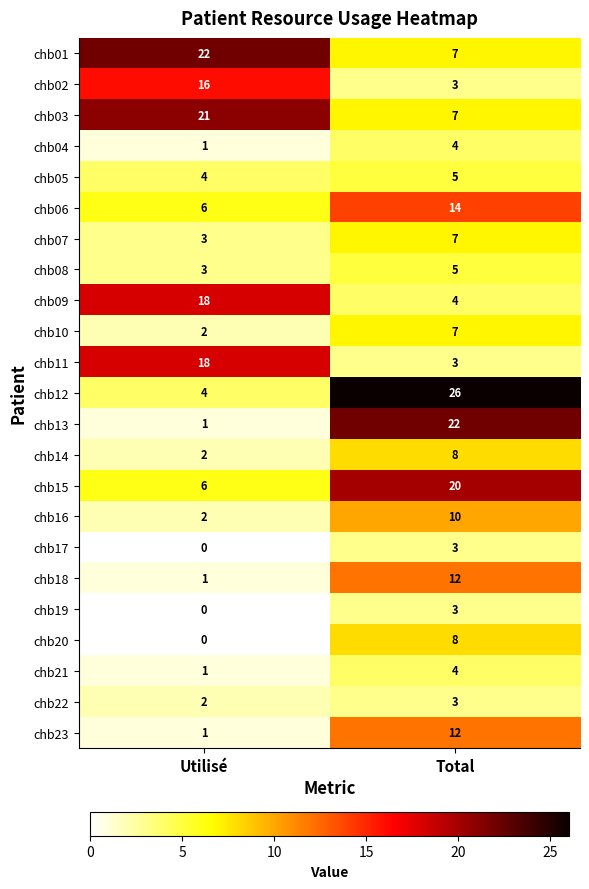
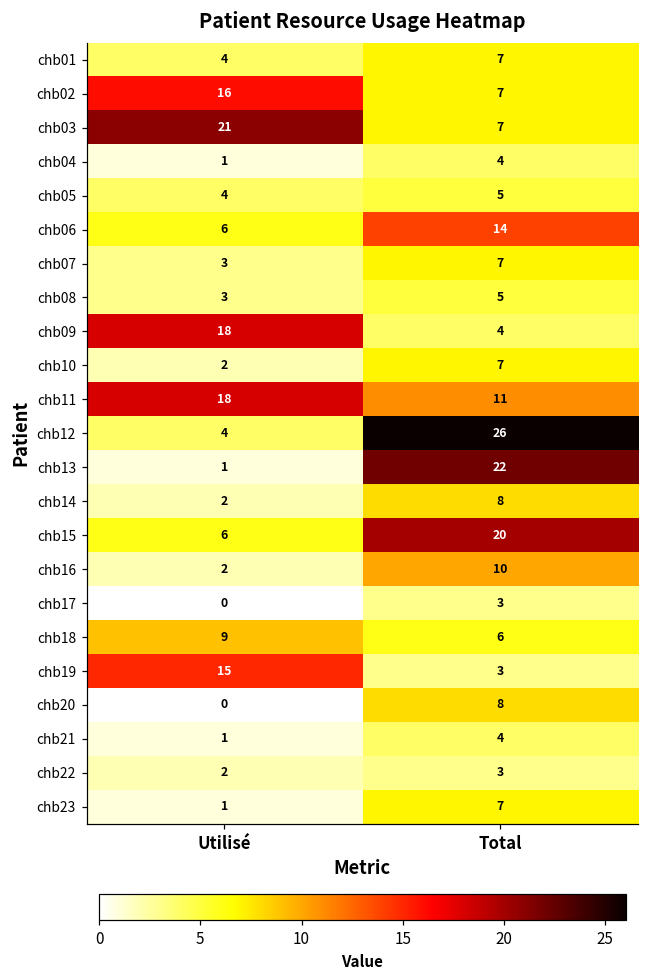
  {
    "chb01": {
-     "Utilisé": 22,
+     "Utilisé": 4,
      "Total": 7
    },
    "chb02": {
      "Utilisé": 16,
-     "Total": 3
+     "Total": 7
    },
    "chb03": {
      "Utilisé": 21,
      "Total": 7
    },
    "chb04": {
      "Utilisé": 1,
      "Total": 4
    },
    "chb05": {
      "Utilisé": 4,
      "Total": 5
    },
    "chb06": {
      "Utilisé": 6,
      "Total": 14
    },
    "chb07": {
      "Utilisé": 3,
      "Total": 7
    },
    "chb08": {
      "Utilisé": 3,
      "Total": 5
    },
    "chb09": {
      "Utilisé": 18,
      "Total": 4
    },
    "chb10": {
      "Utilisé": 2,
      "Total": 7
    },
    "chb11": {
      "Utilisé": 18,
-     "Total": 3
+     "Total": 11
    },
    "chb12": {
      "Utilisé": 4,
      "Total": 26
    },
    "chb13": {
      "Utilisé": 1,
      "Total": 22
    },
    "chb14": {
      "Utilisé": 2,
      "Total": 8
    },
    "chb15": {
      "Utilisé": 6,
      "Total": 20
    },
    "chb16": {
      "Utilisé": 2,
      "Total": 10
    },
    "chb17": {
      "Utilisé": 0,
      "Total": 3
    },
    "chb18": {
-     "Utilisé": 1,
-     "Total": 12
+     "Utilisé": 9,
+     "Total": 6
    },
    "chb19": {
-     "Utilisé": 0,
+     "Utilisé": 15,
      "Total": 3
    },
    "chb20": {
      "Utilisé": 0,
      "Total": 8
    },
    "chb21": {
      "Utilisé": 1,
      "Total": 4
    },
    "chb22": {
      "Utilisé": 2,
      "Total": 3
    },
    "chb23": {
      "Utilisé": 1,
-     "Total": 12
+     "Total": 7
    }
  }
